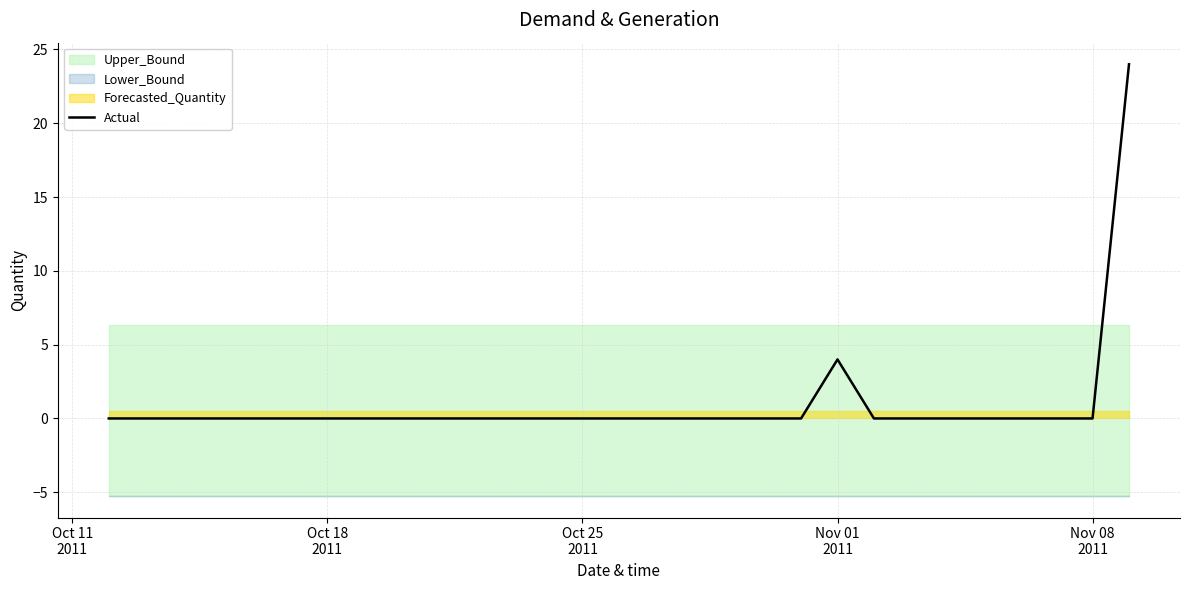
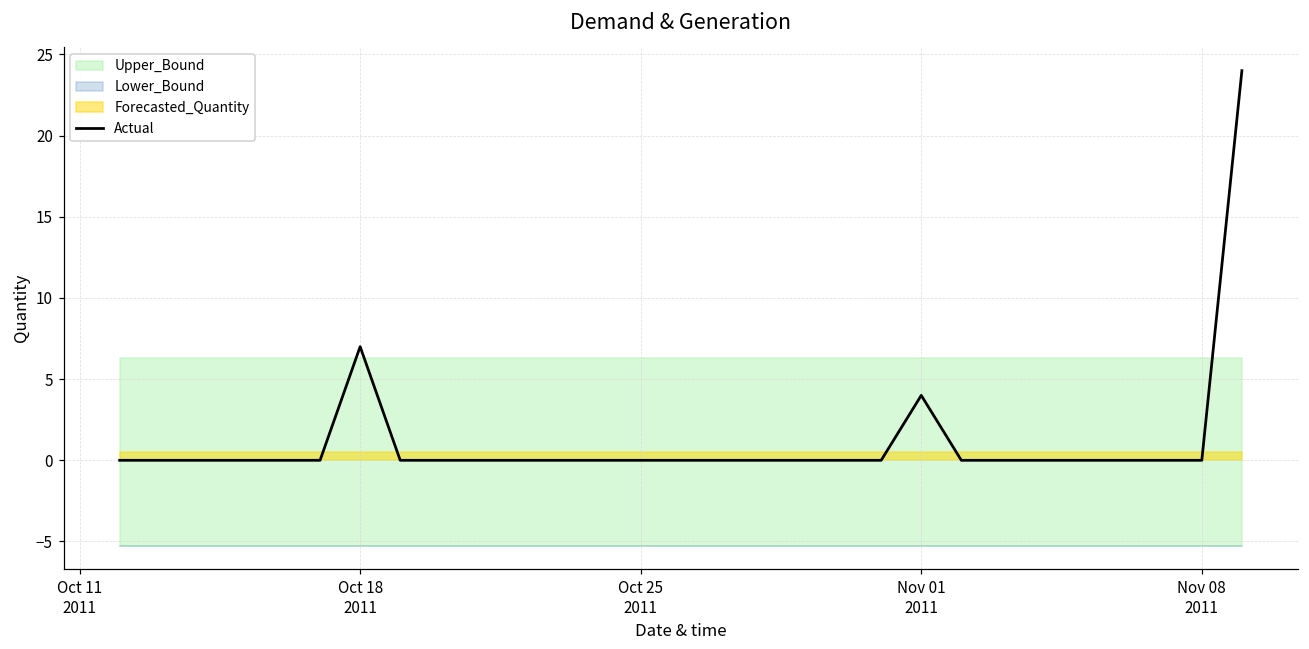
  {
    "Actual": {
-     "Oct 18 2011": 0,
+     "Oct 18 2011": 7,
      "Oct 25 2011": 0,
      "Nov 01 2011": 4,
      "Nov 08 2011": 0
    },
    "Forecasted_Quantity": {
      "Oct 18 2011": 0.5,
      "Oct 25 2011": 0.5,
      "Nov 01 2011": 0.5,
      "Nov 08 2011": 0.5
    }
  }
